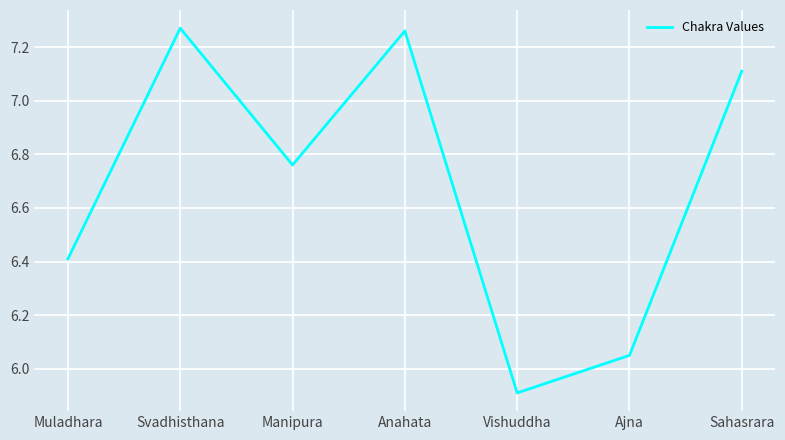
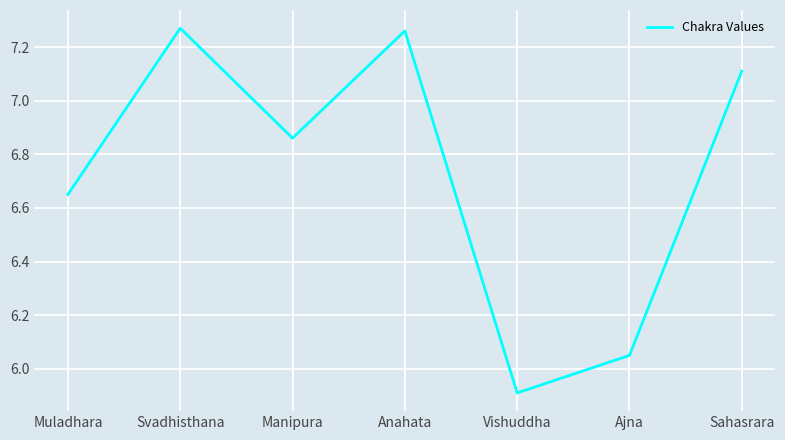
  {
-   "Muladhara": 6.41,
+   "Muladhara": 6.65,
    "Svadhisthana": 7.27,
-   "Manipura": 6.76,
+   "Manipura": 6.86,
    "Anahata": 7.26,
    "Vishuddha": 5.91,
    "Ajna": 6.05,
    "Sahasrara": 7.11
  }
